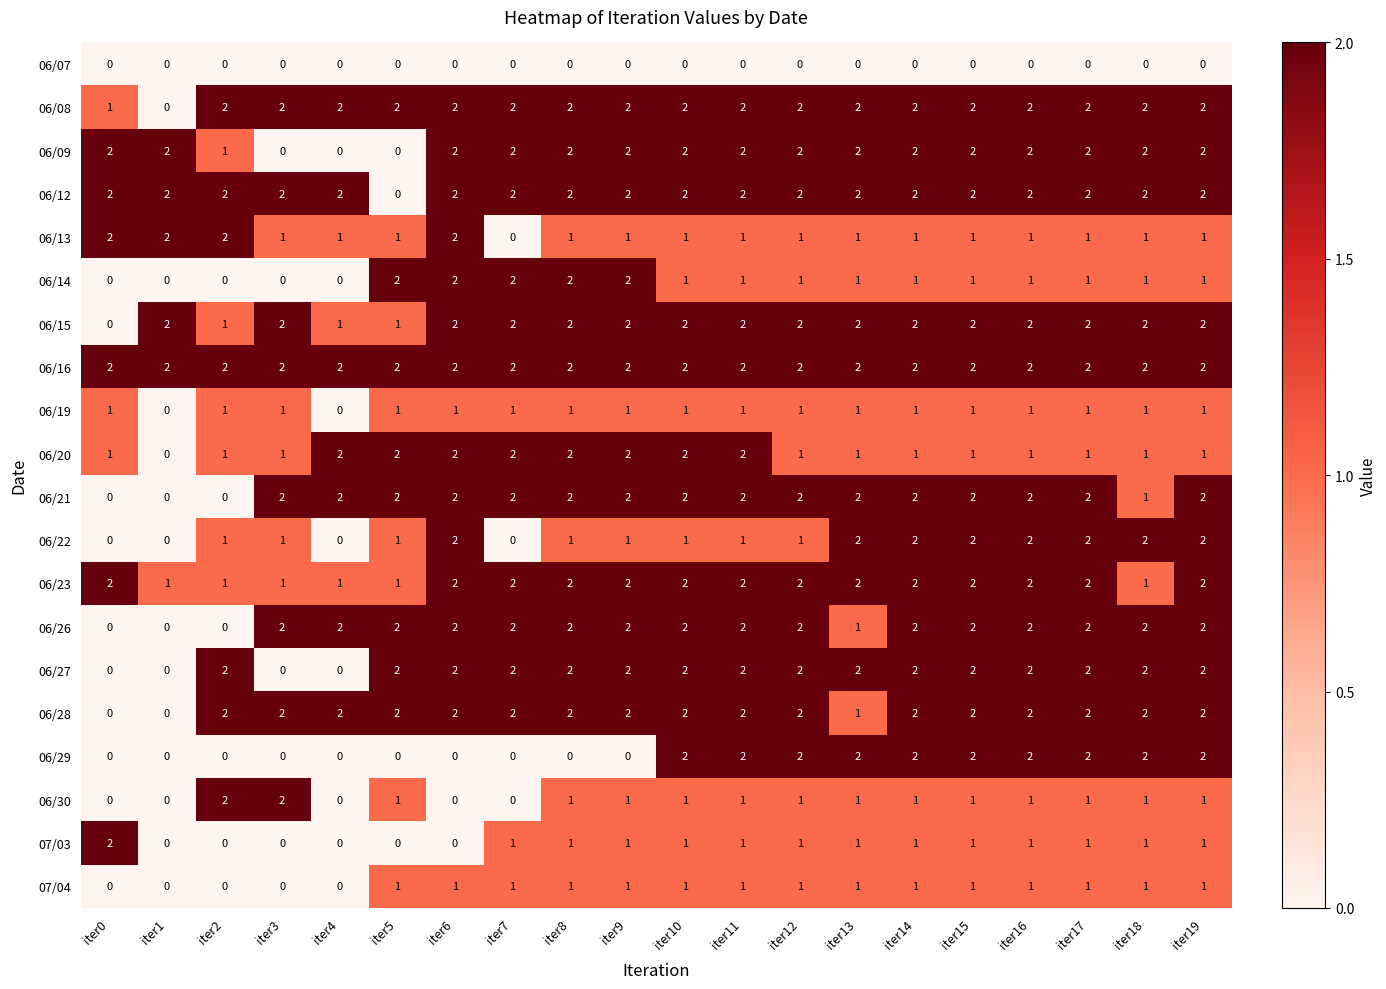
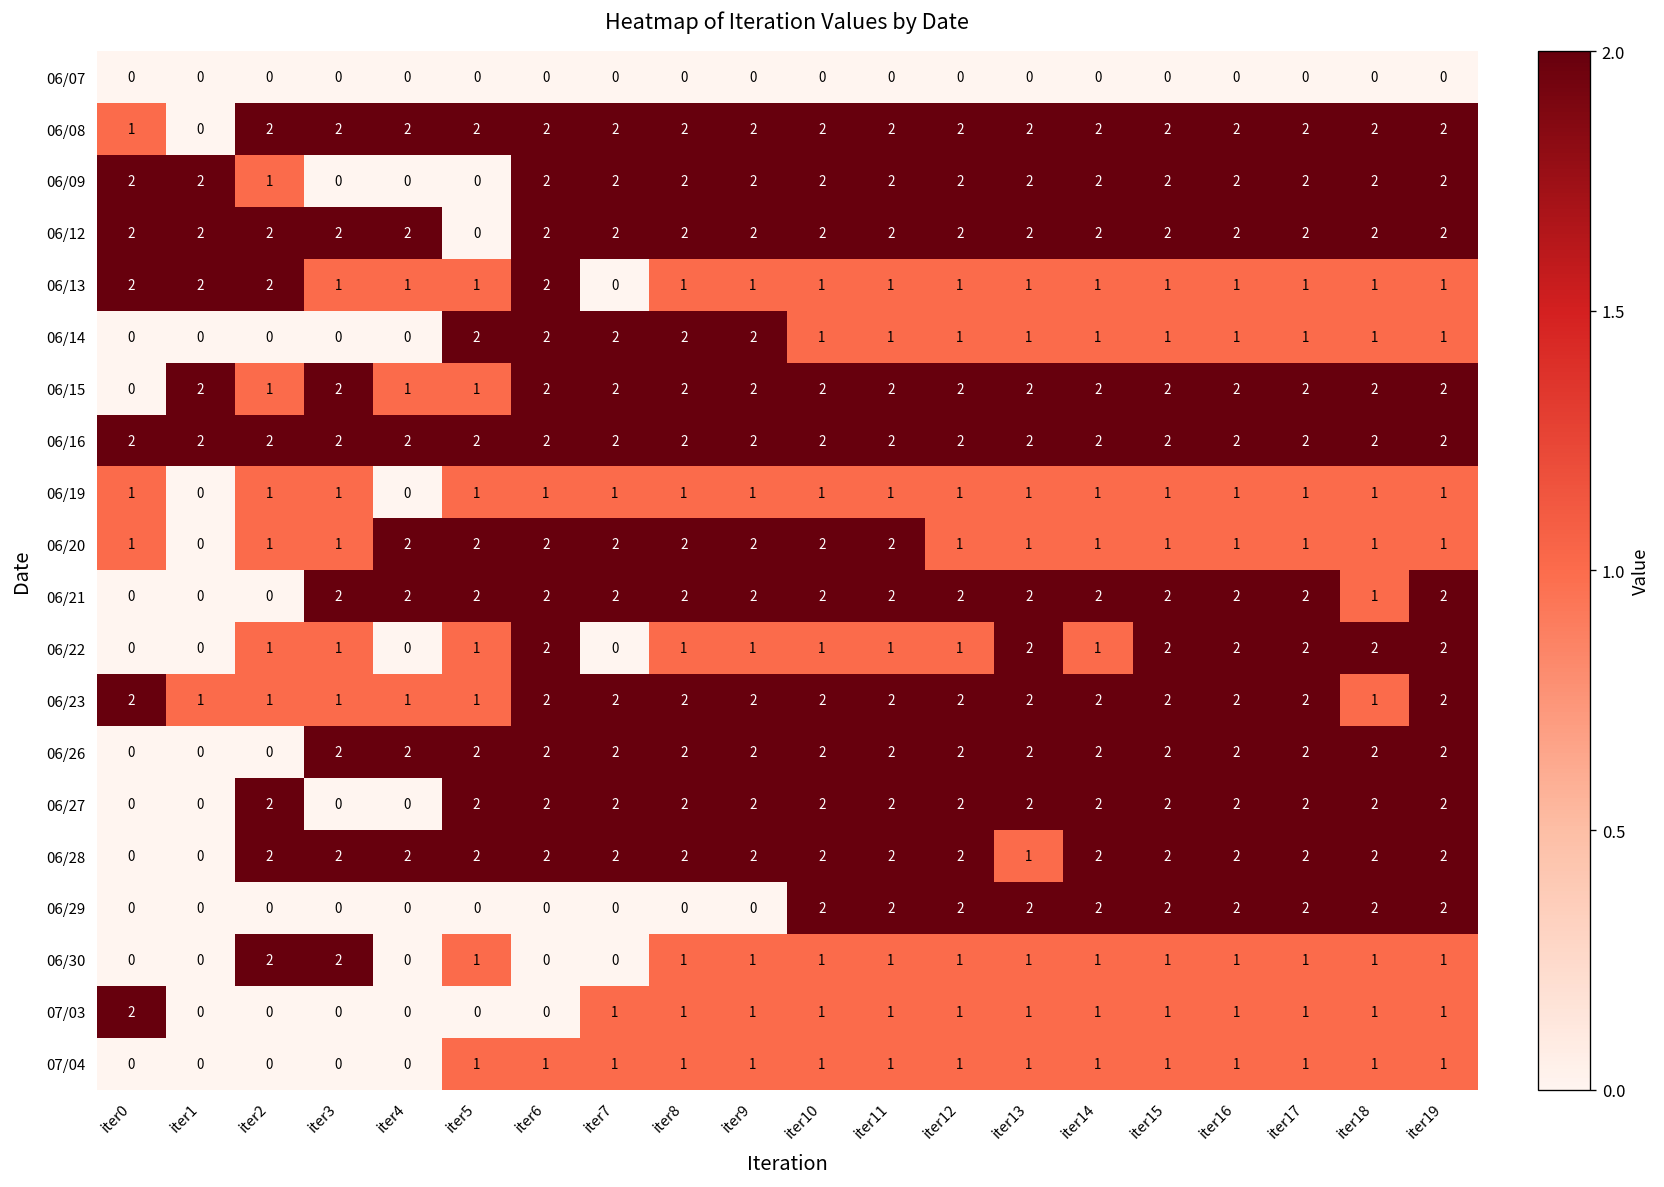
  {
    "06/22": {
      "iter0": 0,
      "iter1": 0,
      "iter2": 1,
      "iter3": 1,
      "iter4": 0,
      "iter5": 1,
      "iter6": 2,
      "iter7": 0,
      "iter8": 1,
      "iter9": 1,
      "iter10": 1,
      "iter11": 1,
      "iter12": 1,
      "iter13": 2,
-     "iter14": 2,
+     "iter14": 1,
      "iter15": 2,
      "iter16": 2,
      "iter17": 2,
      "iter18": 2,
      "iter19": 2
    },
    "06/26": {
      "iter0": 0,
      "iter1": 0,
      "iter2": 0,
      "iter3": 2,
      "iter4": 2,
      "iter5": 2,
      "iter6": 2,
      "iter7": 2,
      "iter8": 2,
      "iter9": 2,
      "iter10": 2,
      "iter11": 2,
      "iter12": 2,
-     "iter13": 1,
+     "iter13": 2,
      "iter14": 2,
      "iter15": 2,
      "iter16": 2,
      "iter17": 2,
      "iter18": 2,
      "iter19": 2
    }
  }
